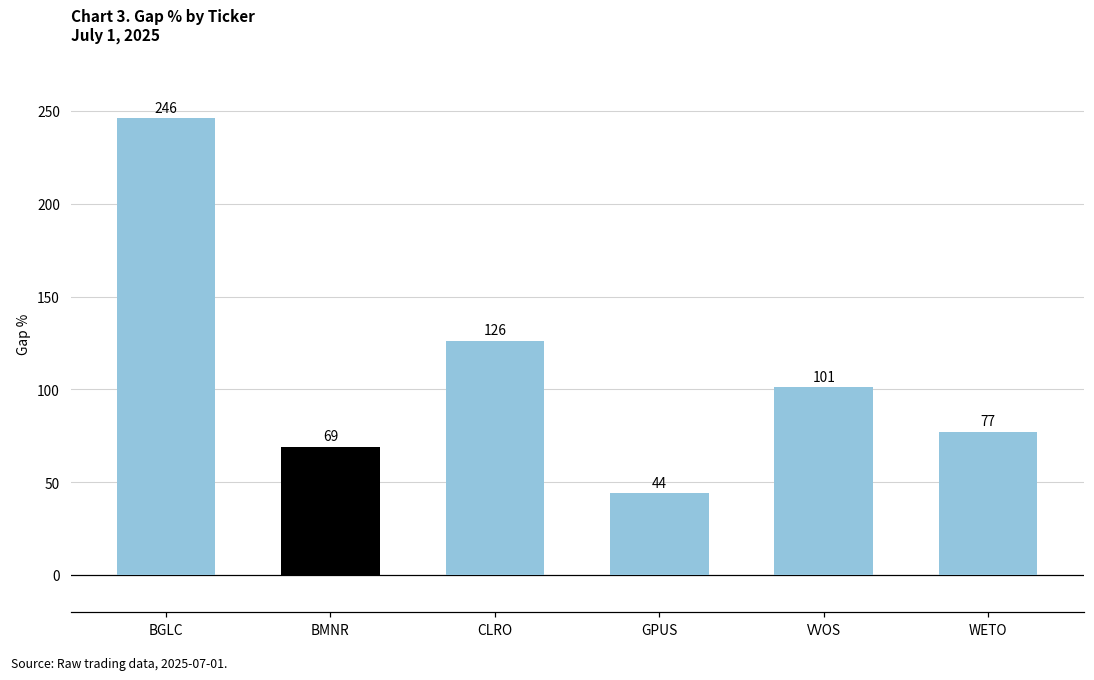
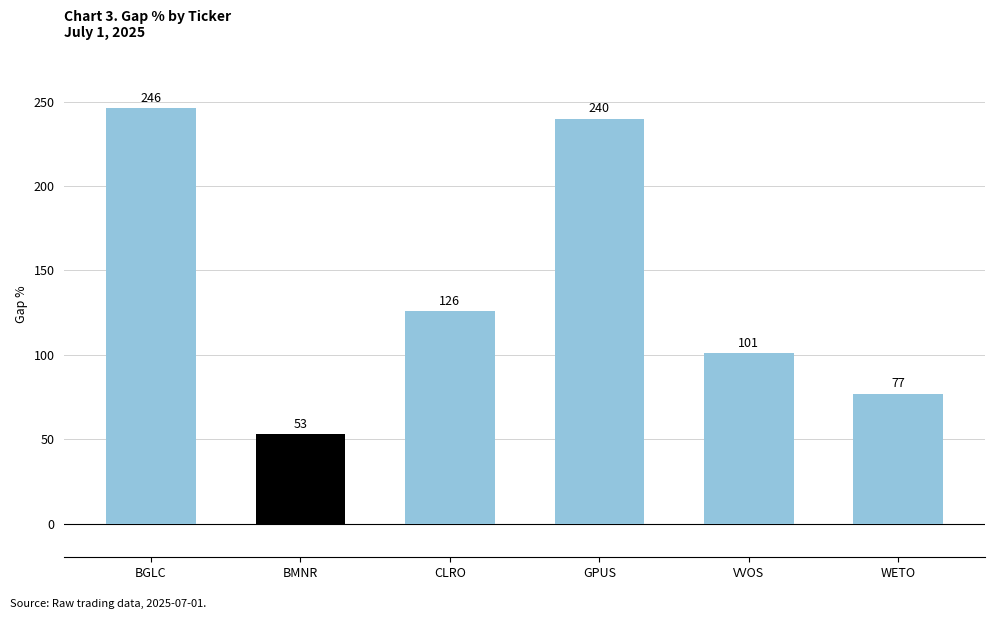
  {
    "BGLC": 246,
-   "BMNR": 69,
+   "BMNR": 53,
    "CLRO": 126,
-   "GPUS": 44,
+   "GPUS": 240,
    "VVOS": 101,
    "WETO": 77
  }
